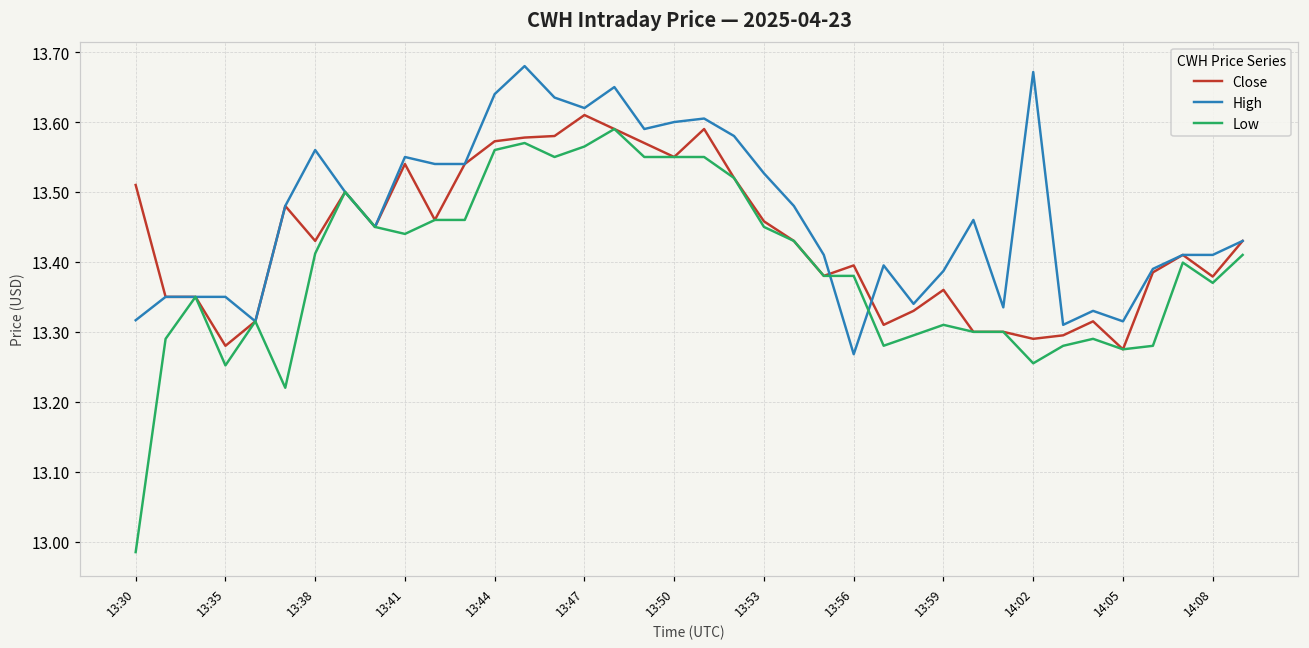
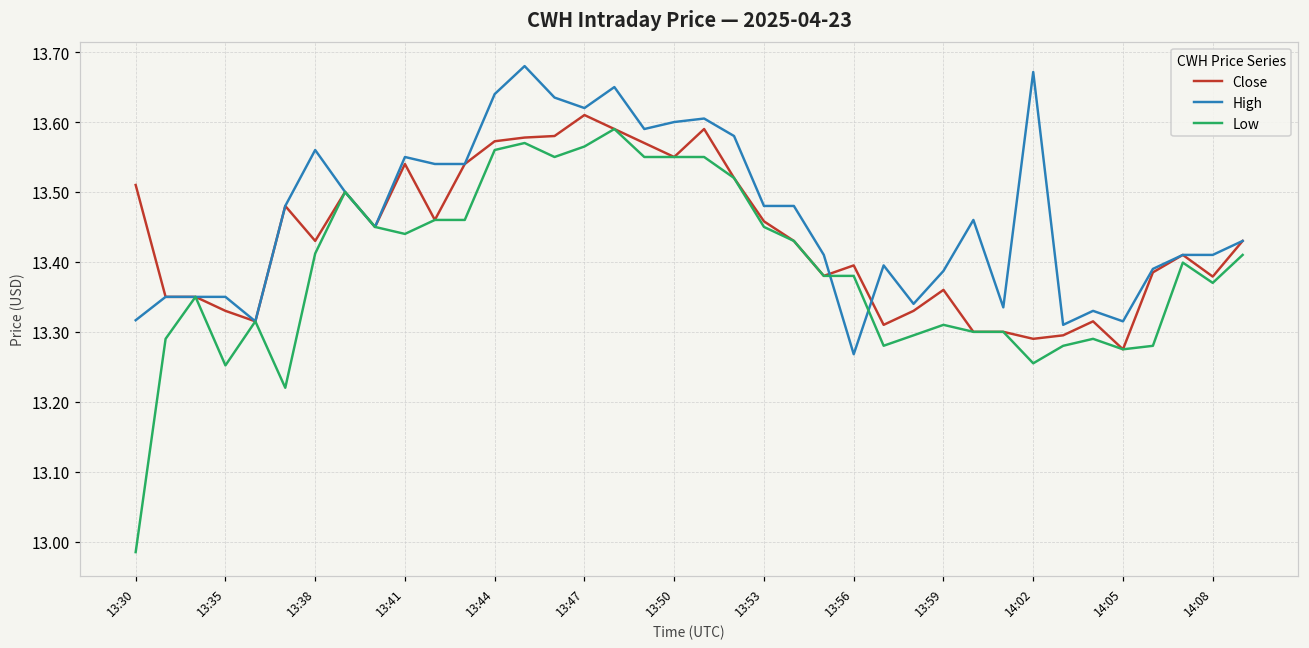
  {
    "Close": {
      "13:30": 13.51,
-     "13:35": 13.28,
+     "13:35": 13.33,
      "13:38": 13.43,
      "13:41": 13.54,
      "13:44": 13.57,
      "13:47": 13.61,
      "13:53": 13.46,
      "13:56": 13.40,
      "13:59": 13.36,
      "14:02": 13.29,
      "14:08": 13.38
    },
    "High": {
      "13:30": 13.32,
      "13:35": 13.35,
      "13:38": 13.56,
      "13:41": 13.55,
      "13:44": 13.64,
      "13:47": 13.62,
      "13:50": 13.60,
-     "13:53": 13.53,
+     "13:53": 13.48,
      "13:56": 13.27,
      "13:59": 13.39,
      "14:02": 13.67,
      "14:05": 13.31,
      "14:08": 13.41
    },
    "Low": {
      "13:30": 12.98,
      "13:35": 13.25,
      "13:38": 13.41,
      "13:41": 13.44,
      "13:44": 13.56,
      "13:47": 13.56,
      "13:53": 13.45,
      "13:56": 13.38,
      "13:59": 13.31,
      "14:02": 13.26,
      "14:08": 13.37
    }
  }
